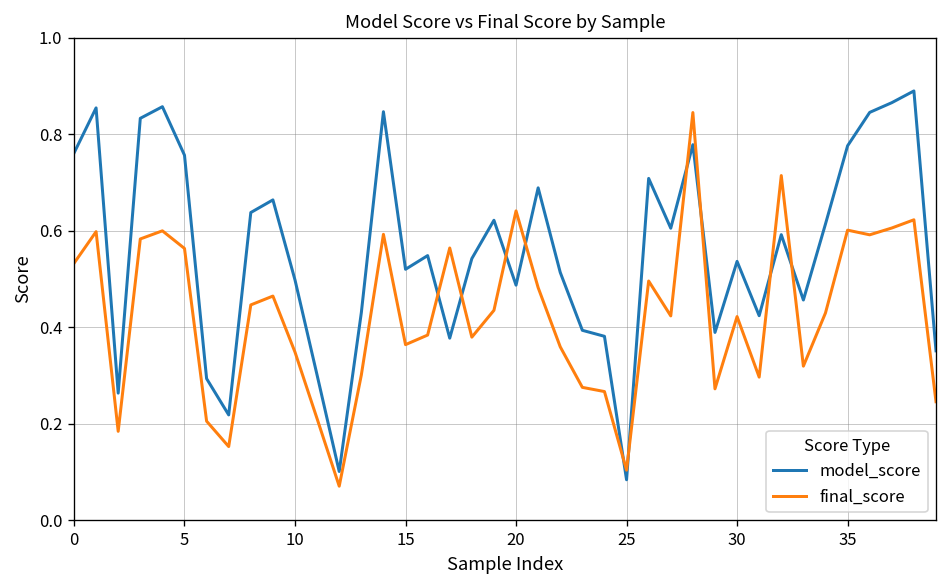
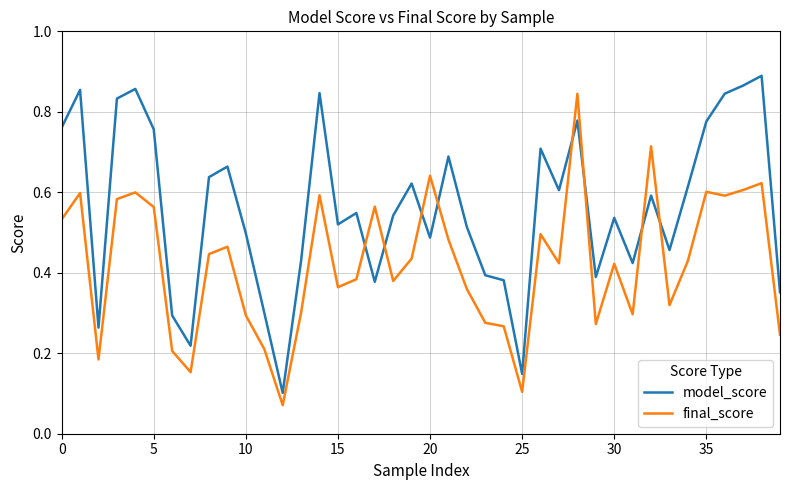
  {
    "model_score": {
      "0": 0.76,
      "5": 0.76,
      "10": 0.50,
      "15": 0.52,
      "20": 0.49,
-     "25": 0.08,
+     "25": 0.15,
      "30": 0.54,
      "35": 0.78
    },
    "final_score": {
      "0": 0.53,
      "5": 0.56,
-     "10": 0.35,
+     "10": 0.29,
      "15": 0.36,
      "20": 0.64,
      "25": 0.10,
      "30": 0.42,
      "35": 0.60
    }
  }
